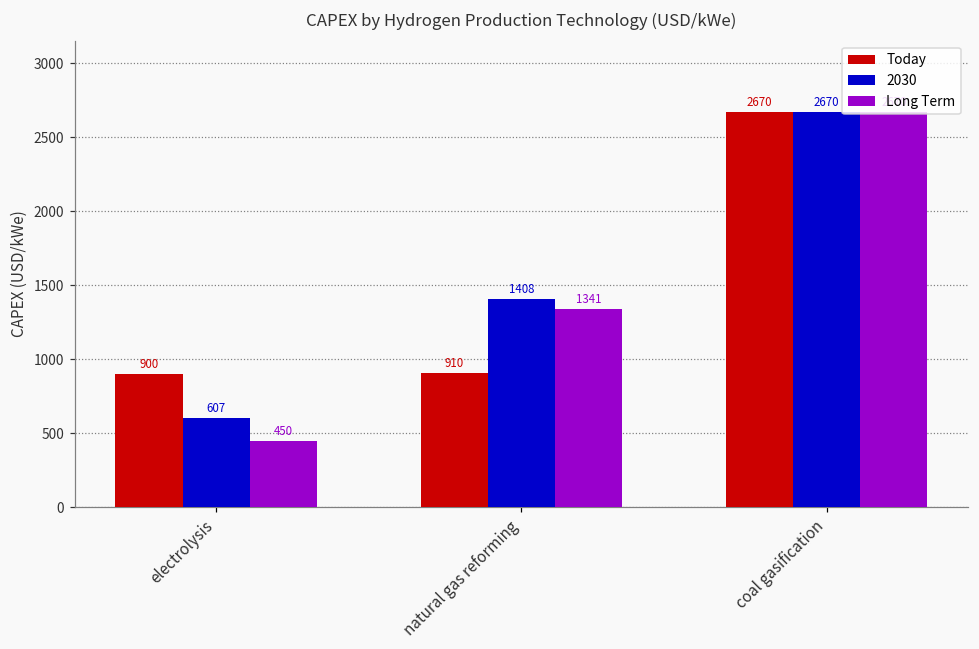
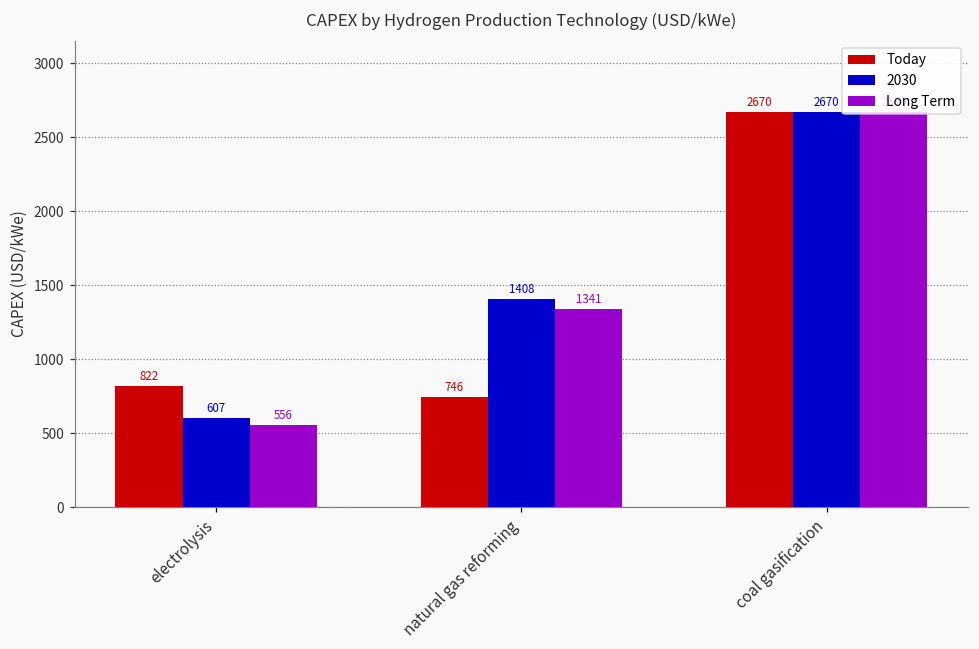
  {
    "Today": {
-     "electrolysis": 900,
-     "natural gas reforming": 910,
+     "electrolysis": 822,
+     "natural gas reforming": 746,
      "coal gasification": 2670
    },
    "2030": {
      "electrolysis": 607,
      "natural gas reforming": 1408,
      "coal gasification": 2670
    },
    "Long Term": {
-     "electrolysis": 450,
+     "electrolysis": 556,
      "natural gas reforming": 1341
    }
  }
